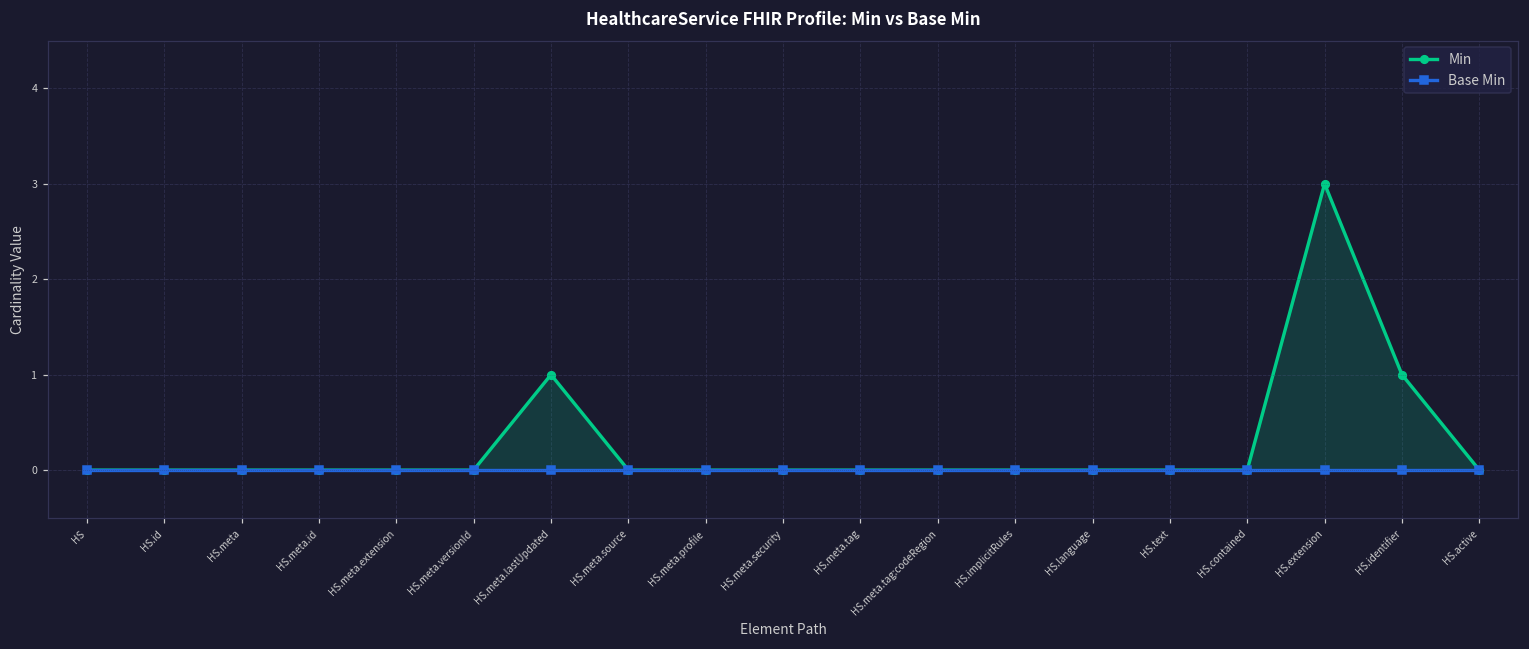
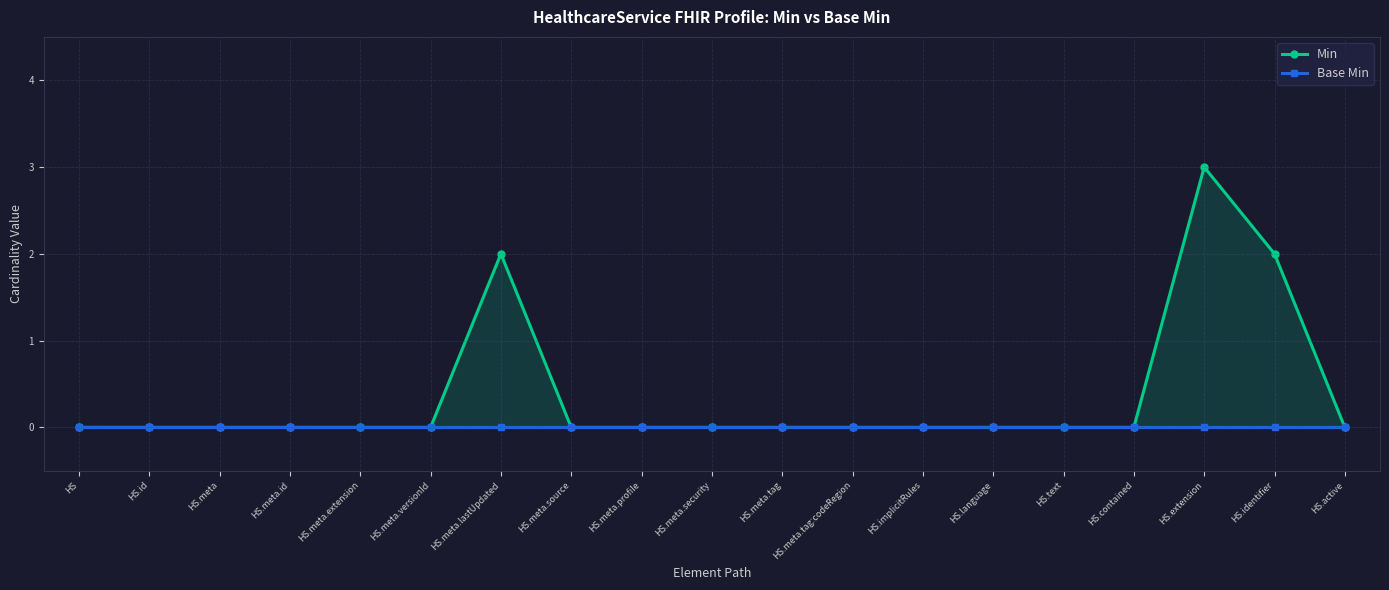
  {
    "Min": {
-     "HS.meta.lastUpdated": 1,
+     "HS.meta.lastUpdated": 2,
      "HS.extension": 3,
-     "HS.identifier": 1
+     "HS.identifier": 2
    },
    "Base Min": {
      "HS.meta.lastUpdated": 0,
      "HS.extension": 0,
      "HS.identifier": 0
    }
  }
